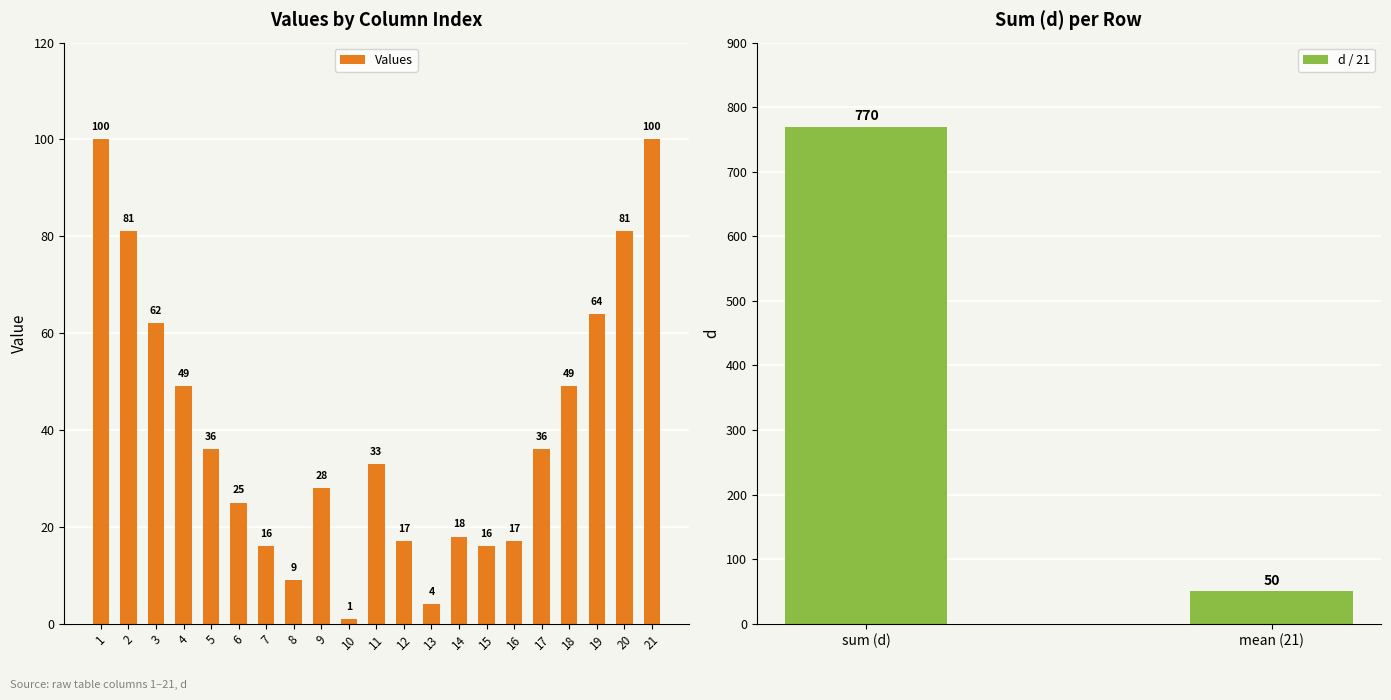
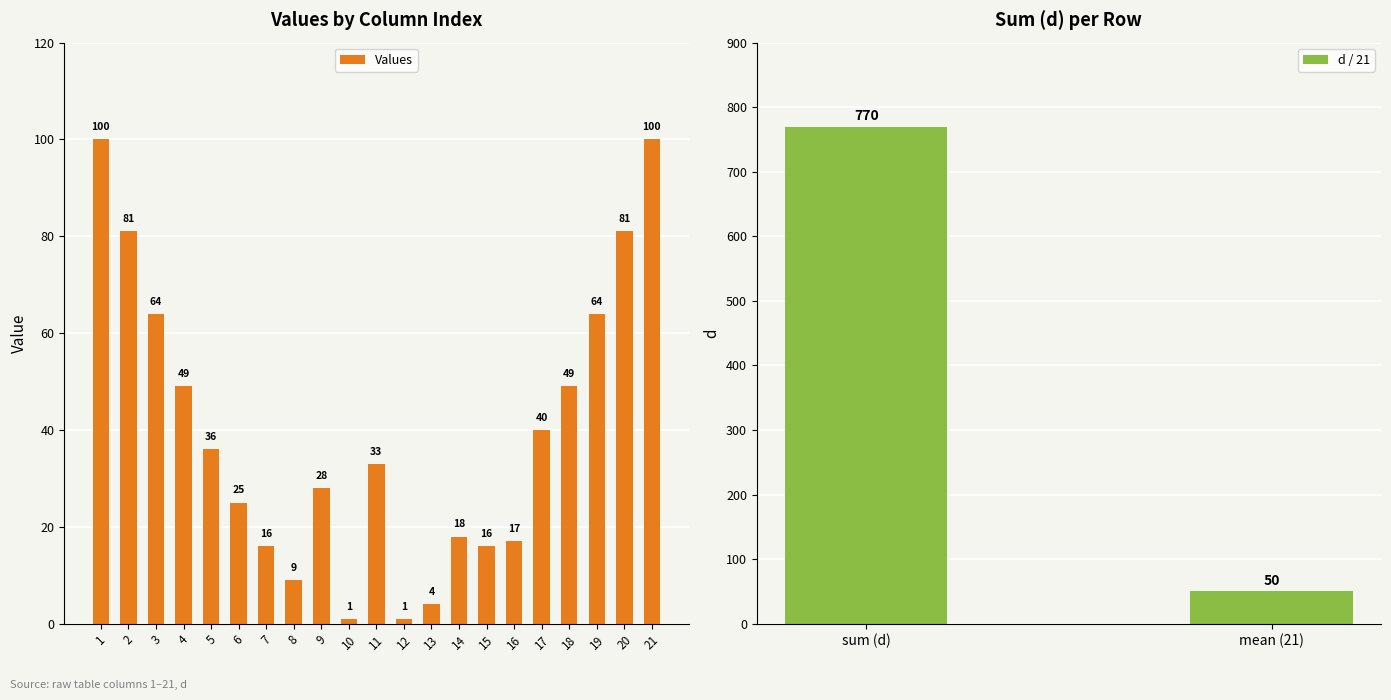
  {
    "Values by Column Index": {
      "1": 100,
      "2": 81,
-     "3": 62,
+     "3": 64,
      "4": 49,
      "5": 36,
      "6": 25,
      "7": 16,
      "8": 9,
      "9": 28,
      "10": 1,
      "11": 33,
-     "12": 17,
+     "12": 1,
      "13": 4,
      "14": 18,
      "15": 16,
      "16": 17,
-     "17": 36,
+     "17": 40,
      "18": 49,
      "19": 64,
      "20": 81,
      "21": 100
    },
    "Sum (d) per Row": {
      "sum (d)": 770,
      "mean (21)": 50
    }
  }
